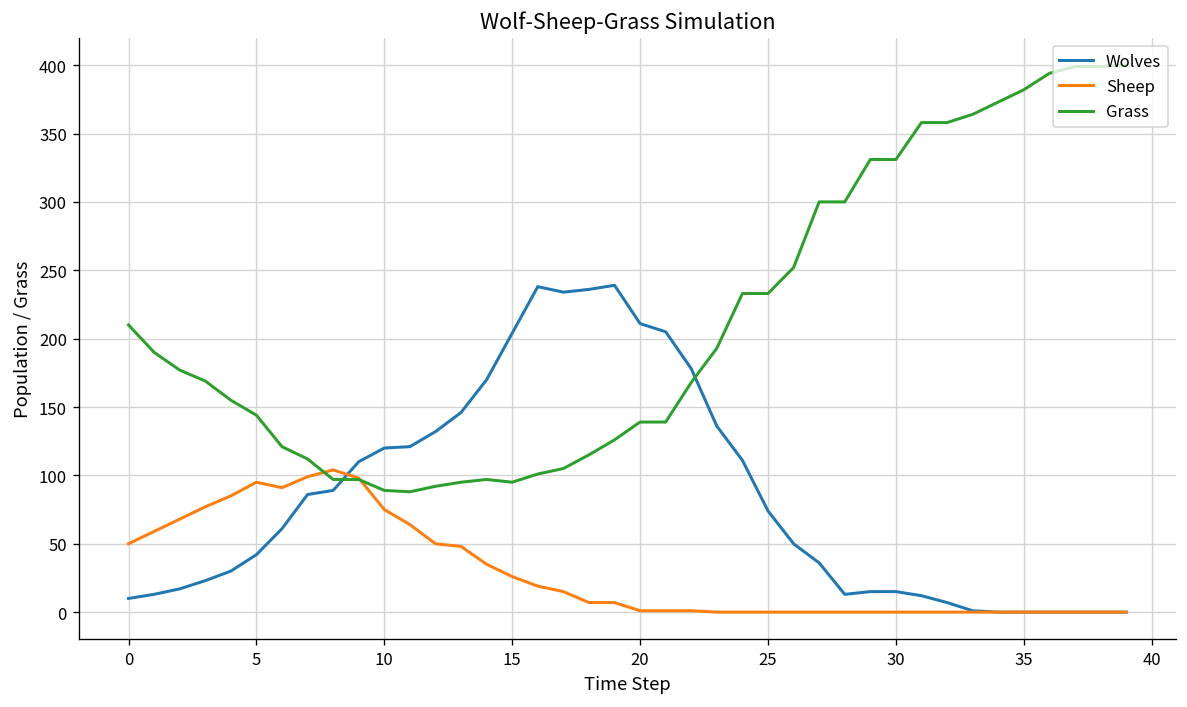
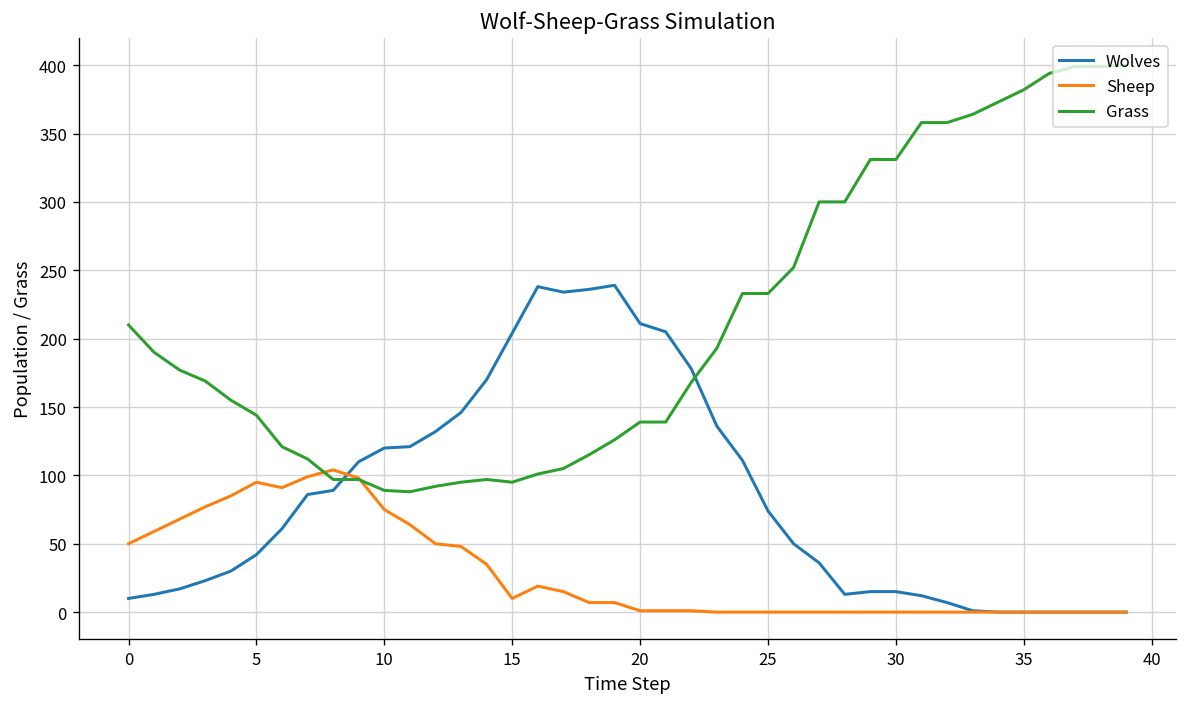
  {
    "Wolves": {
      "0": 10,
      "5": 42,
      "10": 120,
      "15": 204,
      "20": 211,
      "25": 74,
      "30": 15
    },
    "Sheep": {
      "0": 50,
      "5": 95,
      "10": 75,
-     "15": 26,
+     "15": 10,
      "20": 1,
      "25": 0,
      "30": 0
    },
    "Grass": {
      "0": 210,
      "5": 144,
      "10": 89,
      "15": 95,
      "20": 139,
      "25": 233,
      "30": 331,
      "35": 382
    }
  }
